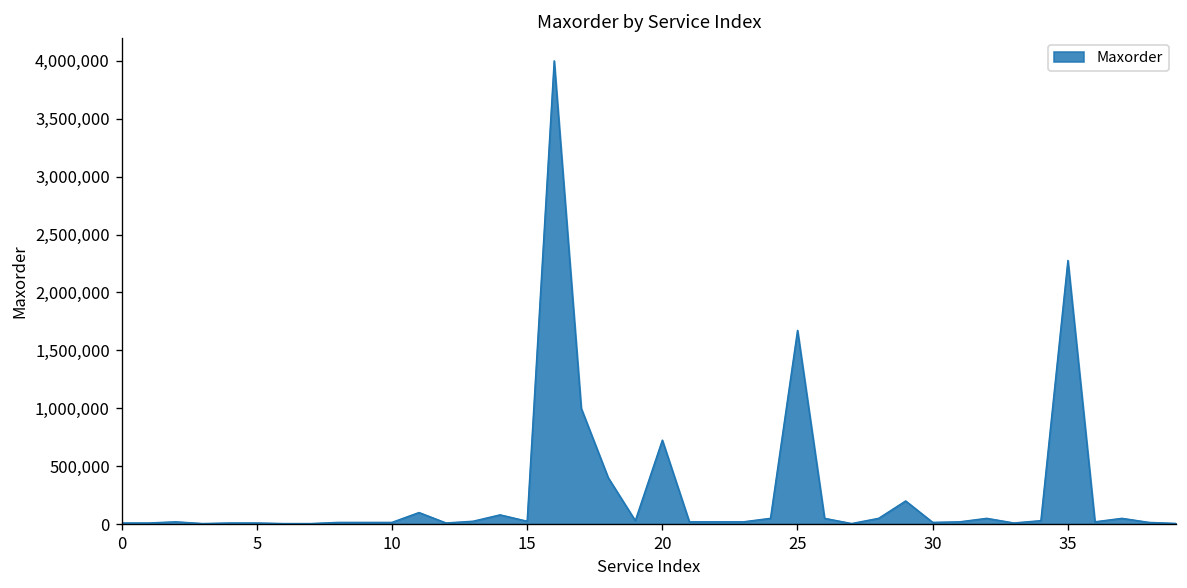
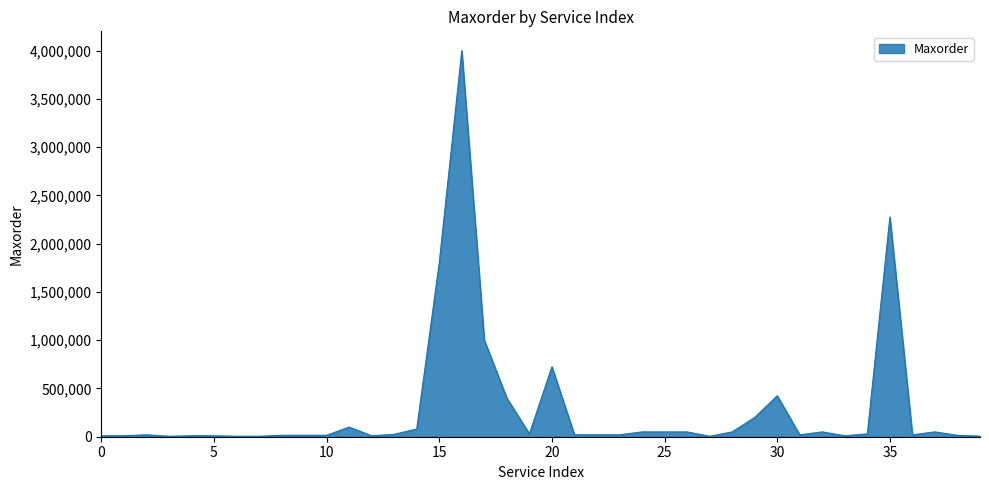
  {
    "0": "0",
    "5": "0",
    "10": "0",
-   "15": "0",
+   "15": "1,800,000",
    "20": "700,000",
-   "25": "1,700,000",
-   "30": "0",
+   "25": "100,000",
+   "30": "400,000",
    "35": "2,300,000"
  }
